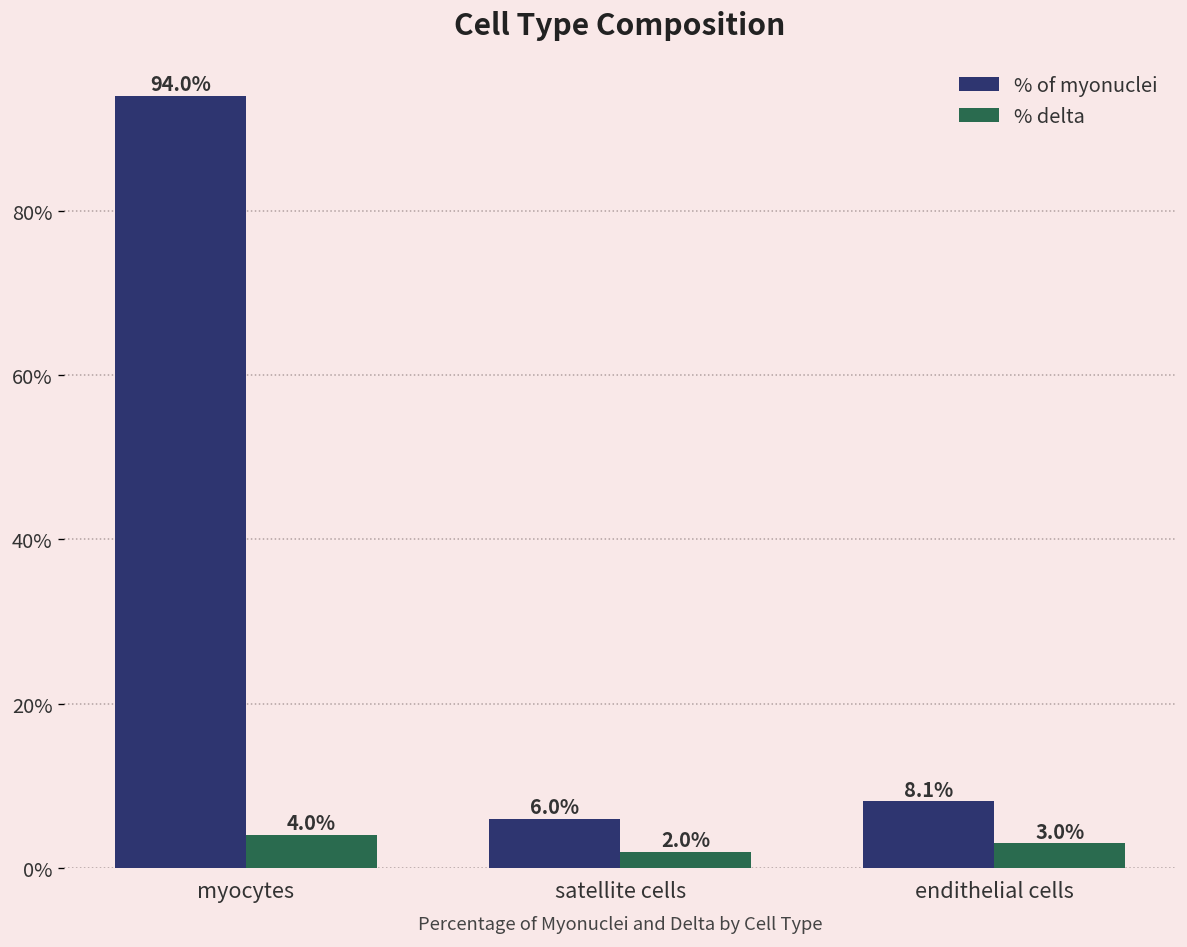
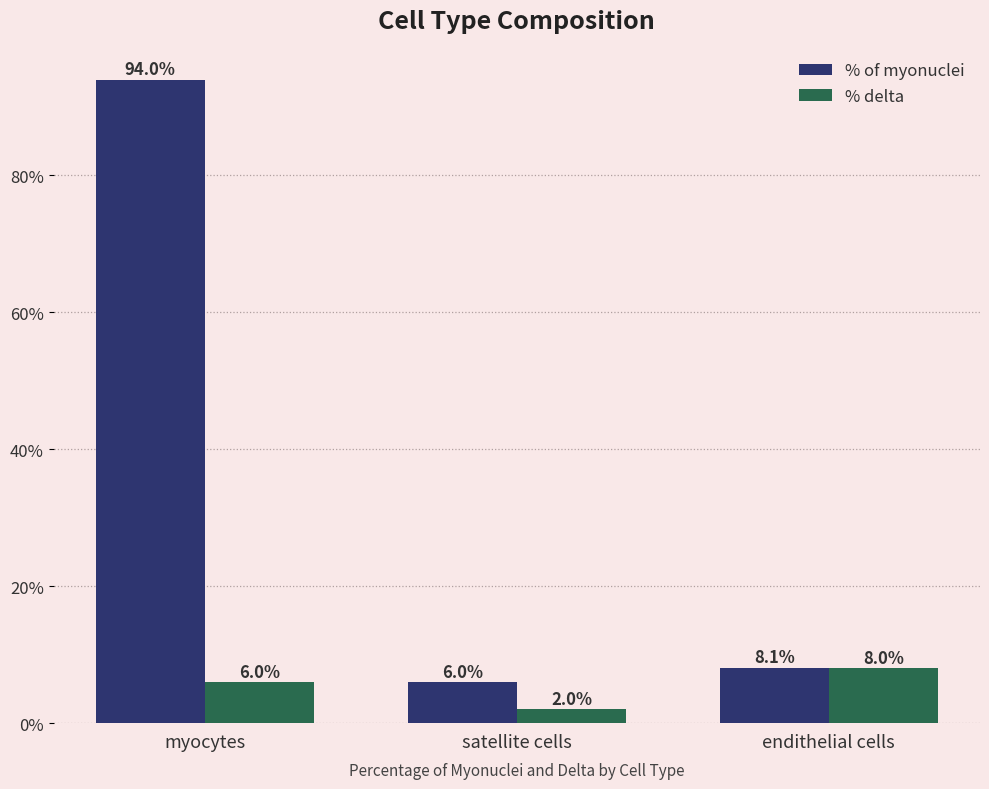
  {
    "% of myonuclei": {
      "myocytes": "94.0%",
      "satellite cells": "6.0%",
      "endithelial cells": "8.1%"
    },
    "% delta": {
-     "myocytes": "4.0%",
+     "myocytes": "6.0%",
      "satellite cells": "2.0%",
-     "endithelial cells": "3.0%"
+     "endithelial cells": "8.0%"
    }
  }
